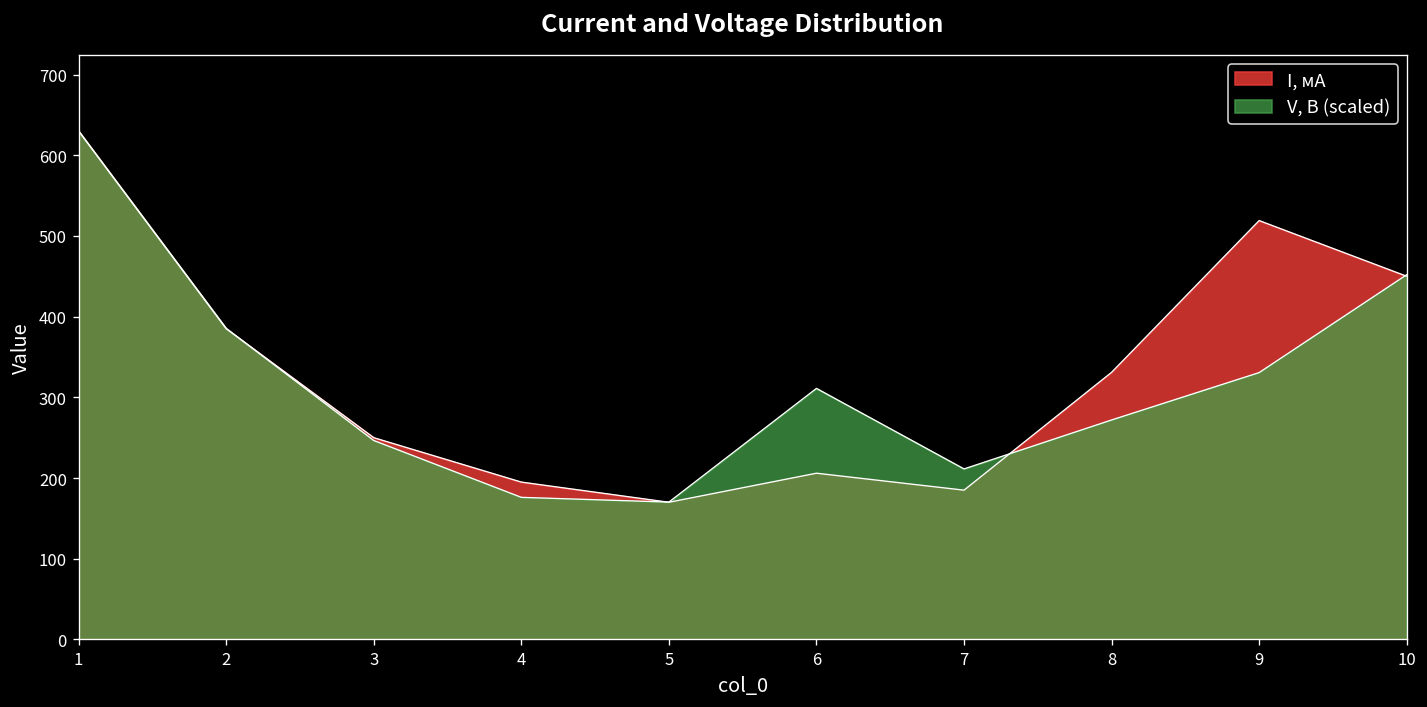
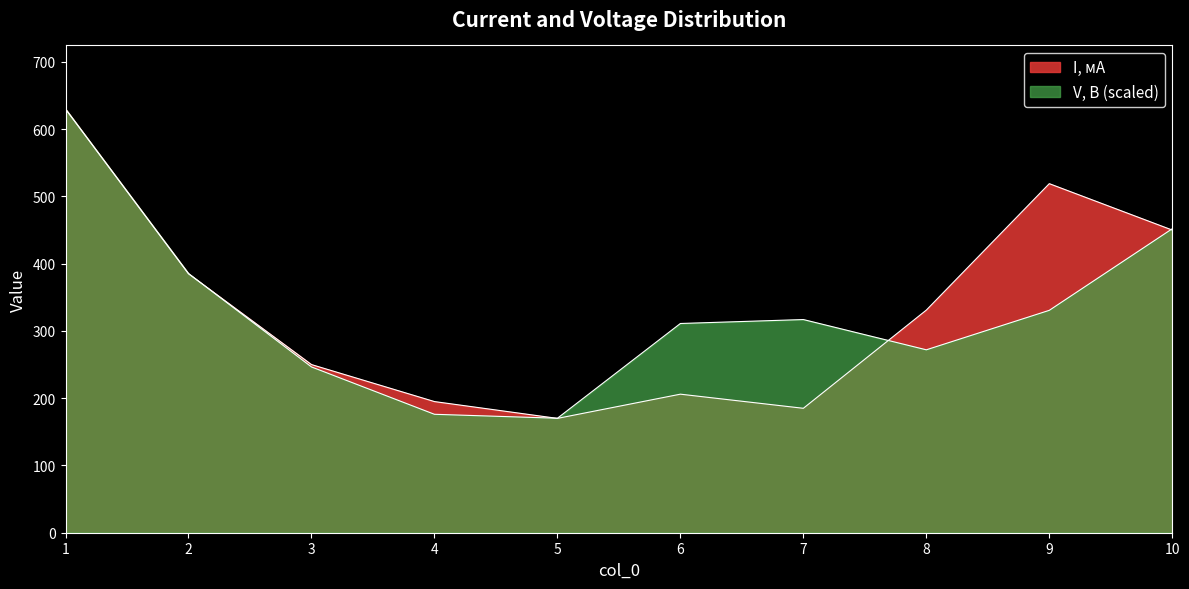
  {
    "I, мА": {
      "4": 200,
      "6": 210,
      "7": 190,
      "8": 330,
      "9": 520
    },
    "V, В (scaled)": {
      "4": 180,
      "6": 310,
-     "7": 210,
+     "7": 320,
      "8": 270,
      "9": 330
    }
  }
